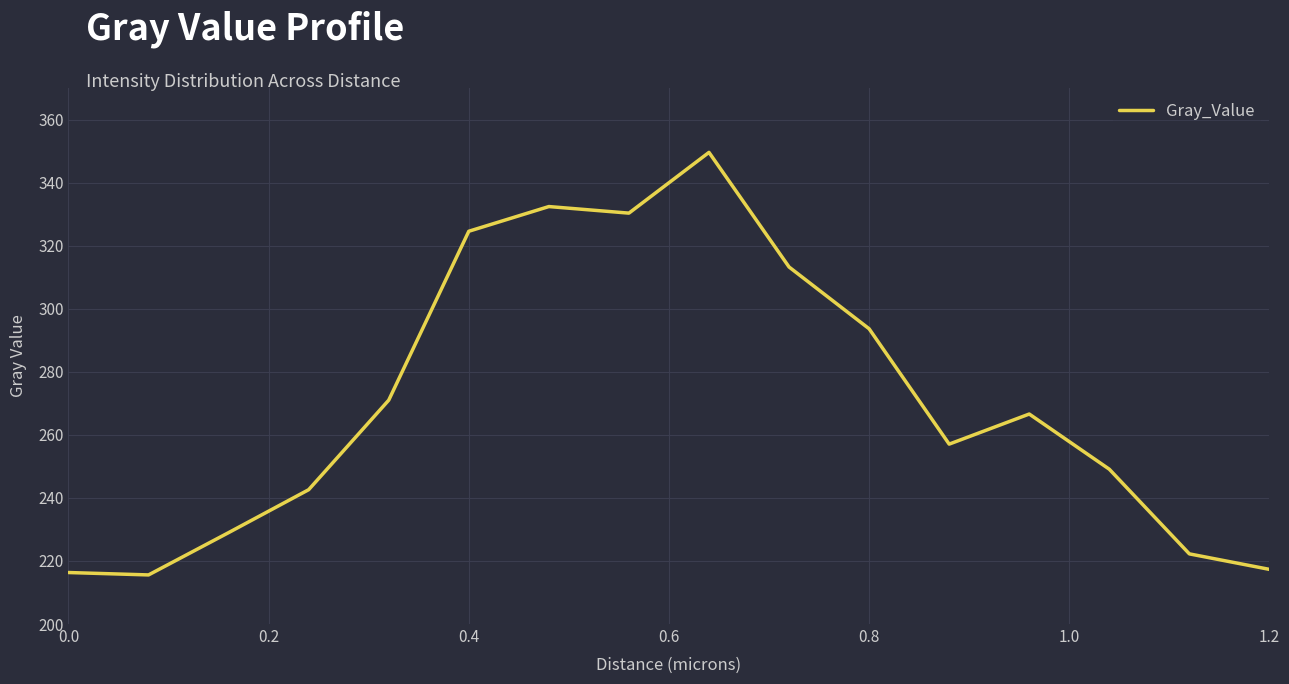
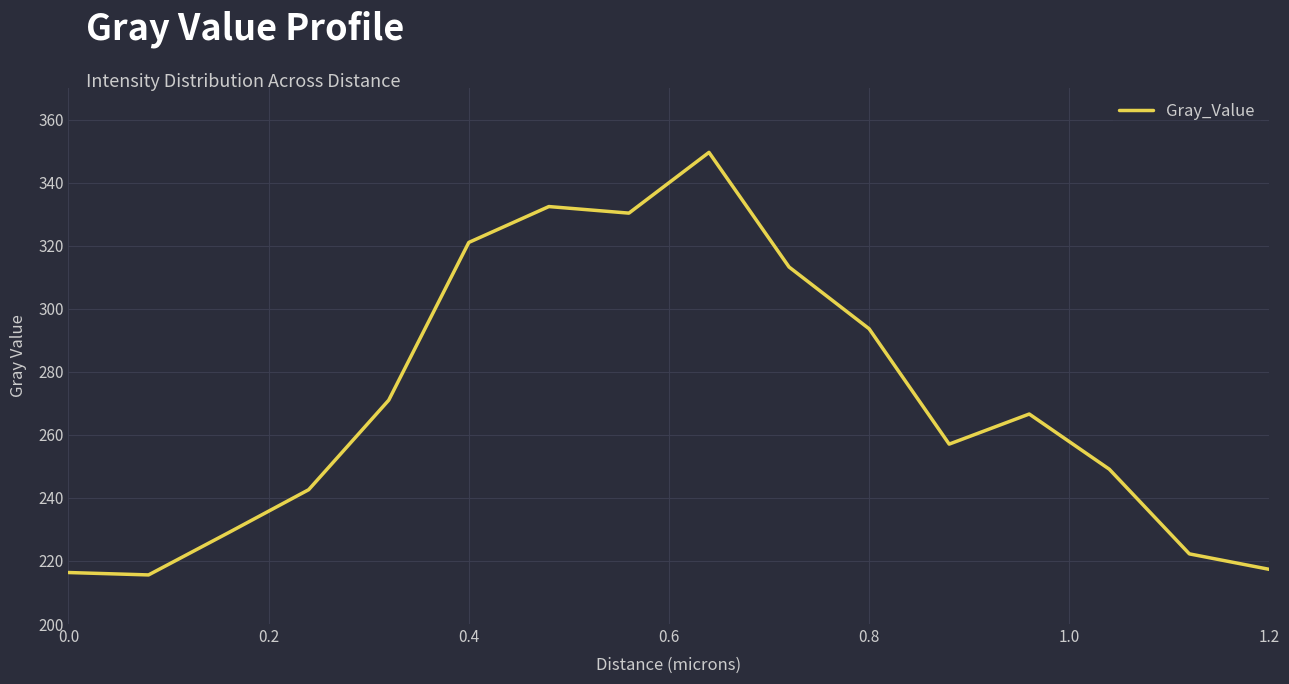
  {
    "0.0": 216,
-   "0.4": 325,
+   "0.4": 321,
    "0.8": 294,
    "1.2": 217
  }
